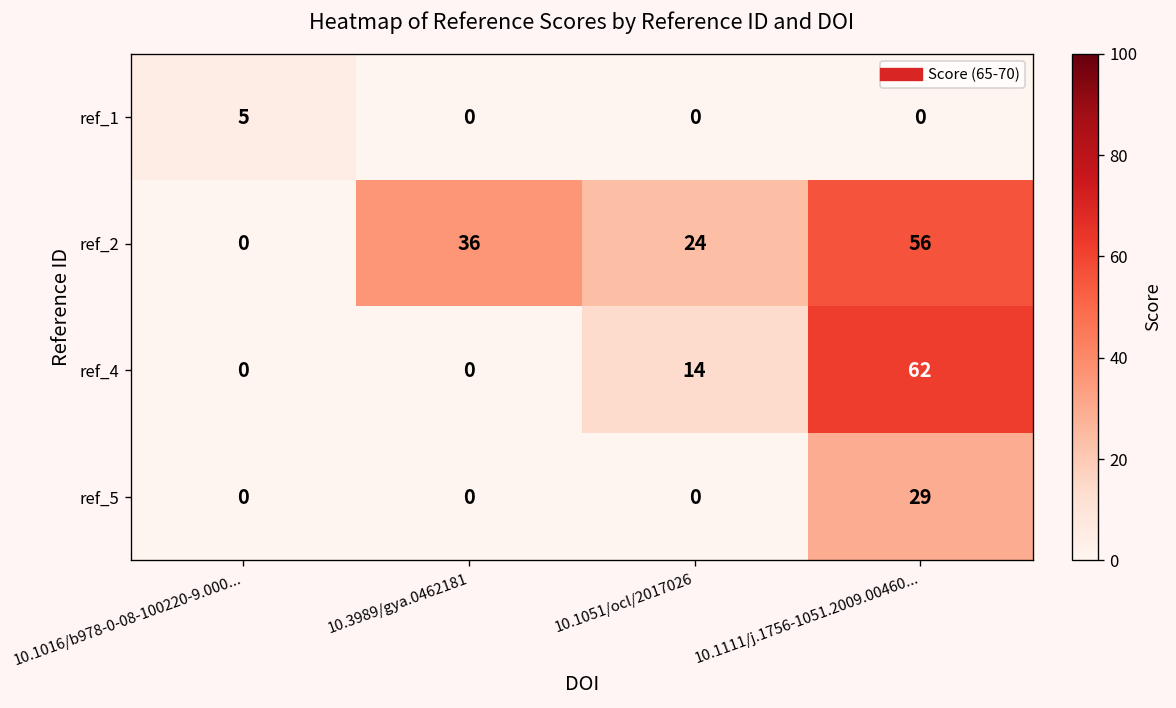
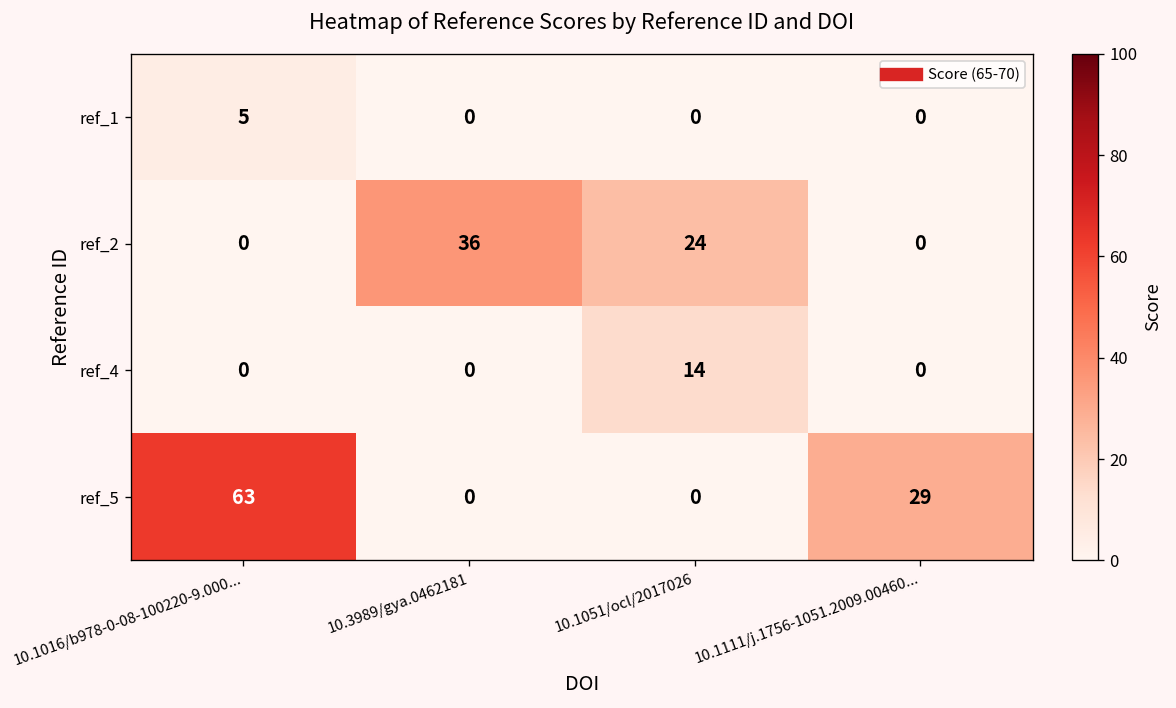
  {
    "ref_1": {
      "10.1016/b978-0-08-100220-9.000...": 5,
      "10.3989/gya.0462181": 0,
      "10.1051/ocl/2017026": 0,
      "10.1111/j.1756-1051.2009.00460...": 0
    },
    "ref_2": {
      "10.1016/b978-0-08-100220-9.000...": 0,
      "10.3989/gya.0462181": 36,
      "10.1051/ocl/2017026": 24,
-     "10.1111/j.1756-1051.2009.00460...": 56
+     "10.1111/j.1756-1051.2009.00460...": 0
    },
    "ref_4": {
      "10.1016/b978-0-08-100220-9.000...": 0,
      "10.3989/gya.0462181": 0,
      "10.1051/ocl/2017026": 14,
-     "10.1111/j.1756-1051.2009.00460...": 62
+     "10.1111/j.1756-1051.2009.00460...": 0
    },
    "ref_5": {
-     "10.1016/b978-0-08-100220-9.000...": 0,
+     "10.1016/b978-0-08-100220-9.000...": 63,
      "10.3989/gya.0462181": 0,
      "10.1051/ocl/2017026": 0,
      "10.1111/j.1756-1051.2009.00460...": 29
    }
  }
